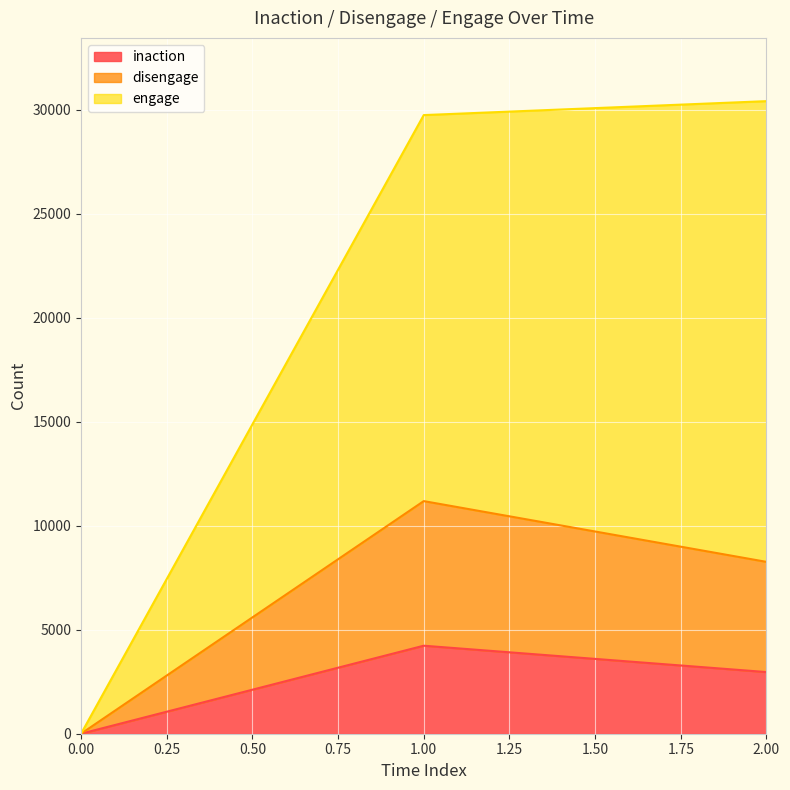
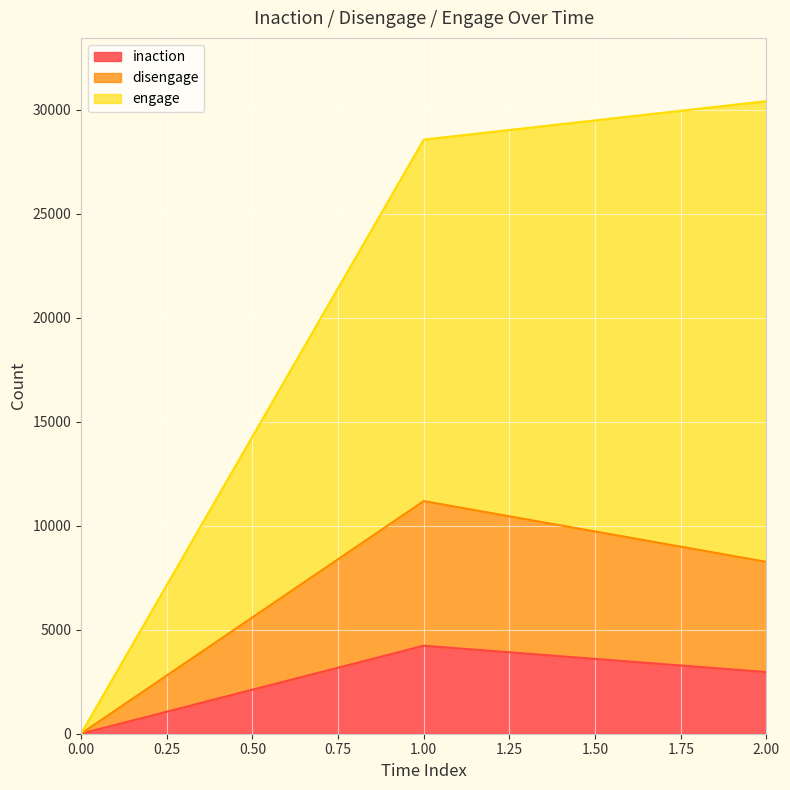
  {
    "inaction": {
      "1.00": 4200,
      "2.00": 3000
    },
    "disengage": {
      "1.00": 7000,
      "2.00": 5300
    },
    "engage": {
-     "1.00": 18600,
+     "1.00": 17400,
      "2.00": 22100
    }
  }
